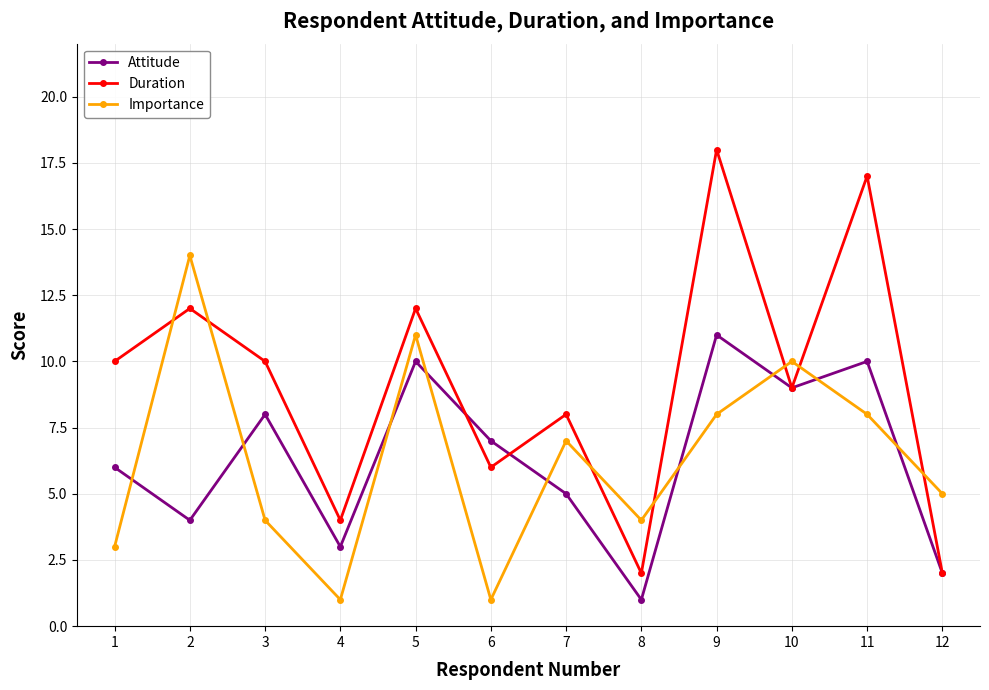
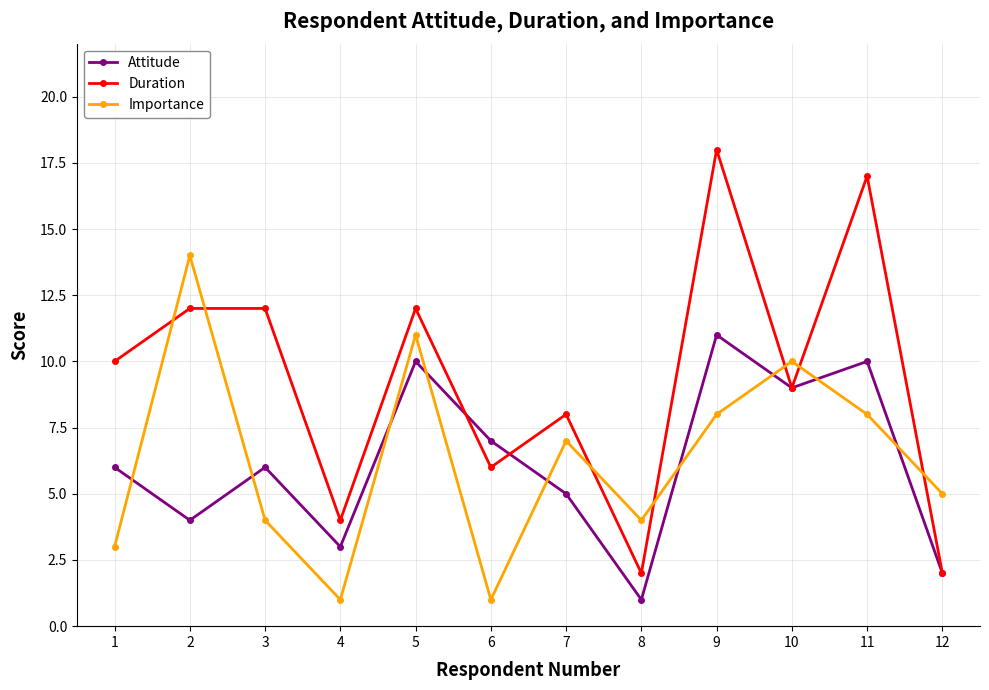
  {
    "Attitude": {
      "1": 6,
      "2": 4,
-     "3": 8,
+     "3": 6,
      "4": 3,
      "5": 10,
      "6": 7,
      "7": 5,
      "8": 1,
      "9": 11,
      "11": 10
    },
    "Duration": {
      "1": 10,
      "2": 12,
-     "3": 10,
+     "3": 12,
      "4": 4,
      "5": 12,
      "6": 6,
      "7": 8,
      "8": 2,
      "9": 18,
      "11": 17
    },
    "Importance": {
      "1": 3,
      "2": 14,
      "3": 4,
      "4": 1,
      "5": 11,
      "6": 1,
      "7": 7,
      "8": 4,
      "9": 8,
      "10": 10,
      "11": 8,
      "12": 5
    }
  }
